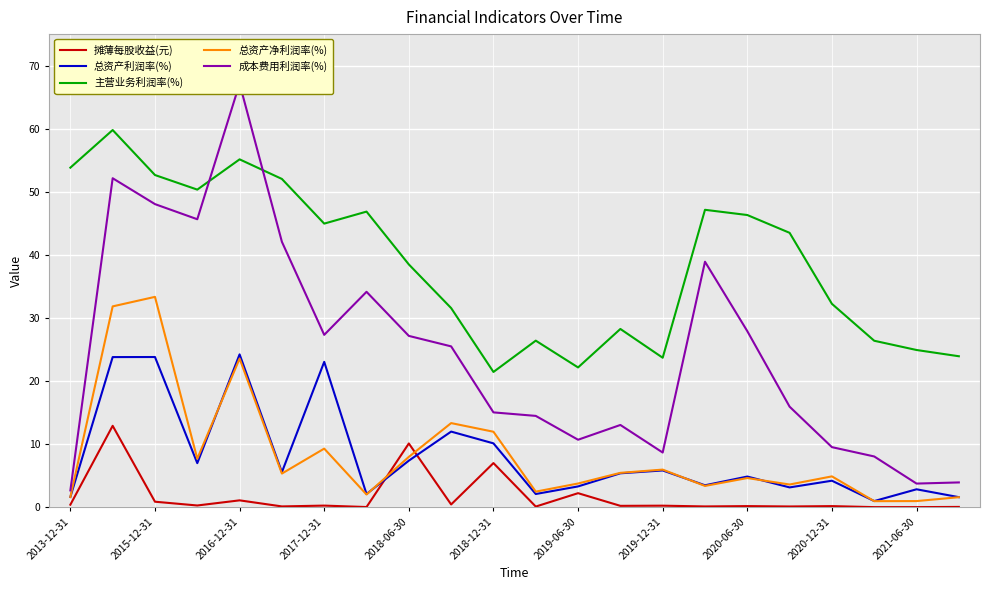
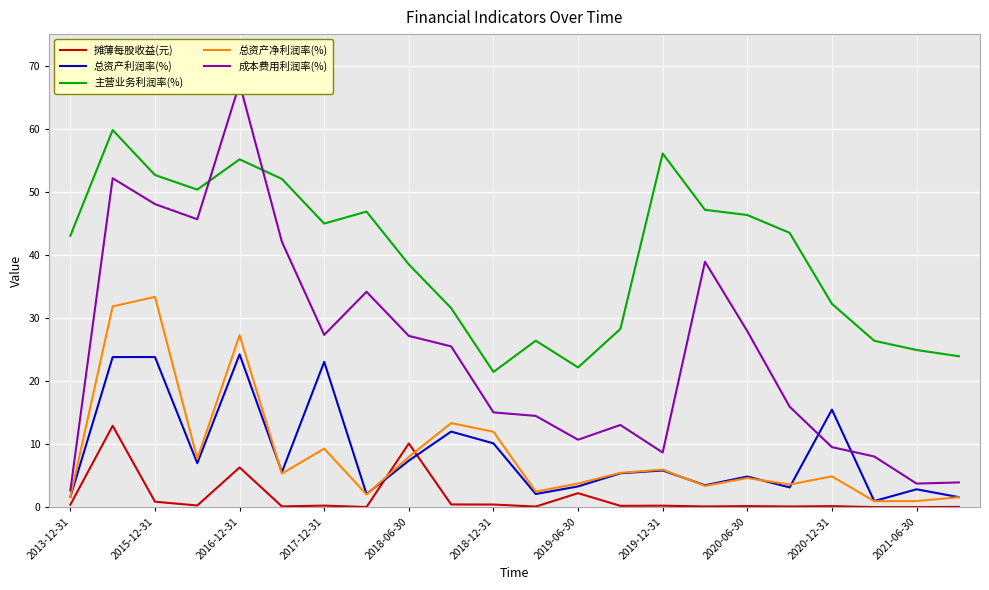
  {
    "摊薄每股收益(元)": {
      "2013-12-31": 0,
      "2015-12-31": 1,
-     "2016-12-31": 1,
+     "2016-12-31": 6,
      "2017-12-31": 0,
      "2018-06-30": 10,
-     "2018-12-31": 7,
+     "2018-12-31": 0,
      "2019-06-30": 2,
      "2019-12-31": 0,
      "2020-06-30": 0,
      "2020-12-31": 0,
      "2021-06-30": 0
    },
    "总资产利润率(%)": {
      "2015-12-31": 24,
      "2016-12-31": 24,
      "2017-12-31": 23,
      "2018-06-30": 7,
      "2018-12-31": 10,
      "2019-06-30": 3,
-     "2020-12-31": 4,
+     "2020-12-31": 15,
      "2021-06-30": 3
    },
    "主营业务利润率(%)": {
-     "2013-12-31": 54,
+     "2013-12-31": 43,
      "2015-12-31": 53,
      "2016-12-31": 55,
      "2017-12-31": 45,
      "2018-06-30": 39,
      "2018-12-31": 21,
      "2019-06-30": 22,
-     "2019-12-31": 24,
+     "2019-12-31": 56,
      "2020-06-30": 46,
      "2020-12-31": 32,
      "2021-06-30": 25
    },
    "总资产净利润率(%)": {
      "2015-12-31": 33,
-     "2016-12-31": 24,
+     "2016-12-31": 27,
      "2017-12-31": 9,
      "2018-06-30": 8,
      "2018-12-31": 12,
      "2019-06-30": 4,
      "2020-12-31": 5,
      "2021-06-30": 1
    },
    "成本费用利润率(%)": {
      "2013-12-31": 3,
      "2015-12-31": 48,
      "2017-12-31": 27,
      "2018-06-30": 27,
      "2018-12-31": 15,
      "2019-06-30": 11,
      "2019-12-31": 9,
      "2020-06-30": 28,
      "2020-12-31": 10,
      "2021-06-30": 4
    }
  }
